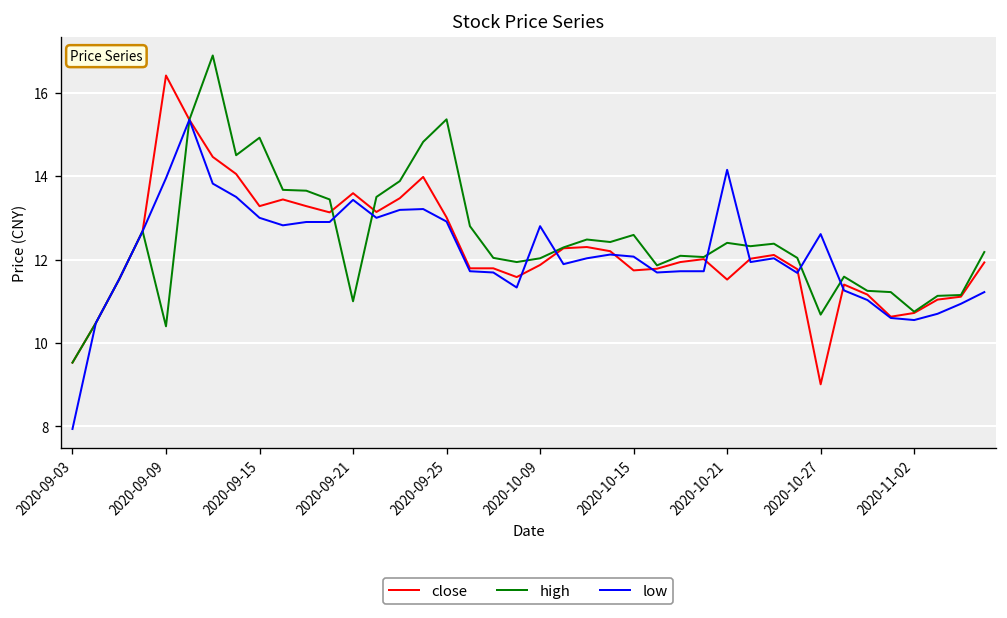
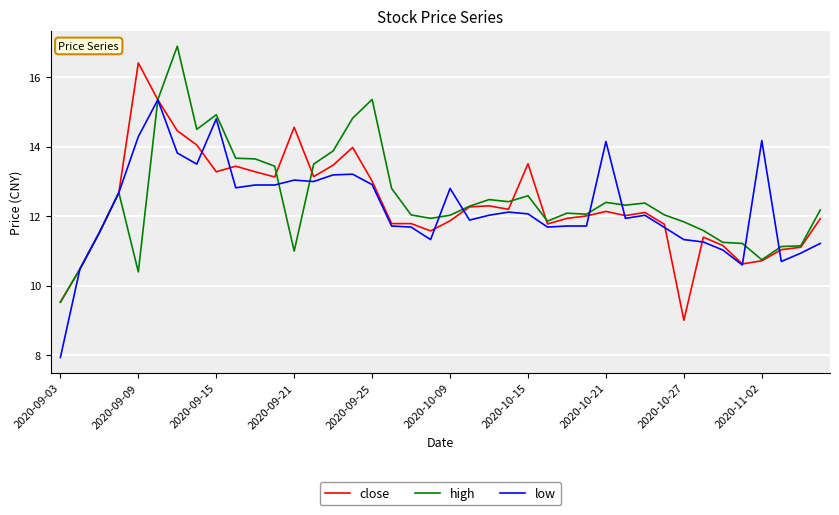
  {
    "close": {
      "2020-09-09": 16.4,
      "2020-09-15": 13.3,
-     "2020-09-21": 13.6,
+     "2020-09-21": 14.6,
      "2020-09-25": 13.0,
      "2020-10-09": 11.9,
-     "2020-10-15": 11.7,
-     "2020-10-21": 11.5,
+     "2020-10-15": 13.5,
+     "2020-10-21": 12.1,
      "2020-10-27": 9.0
    },
    "high": {
      "2020-09-09": 10.4,
      "2020-09-15": 14.9,
      "2020-09-21": 11.0,
      "2020-09-25": 15.4,
      "2020-10-09": 12.0,
      "2020-10-15": 12.6,
      "2020-10-21": 12.4,
-     "2020-10-27": 10.7
+     "2020-10-27": 11.8
    },
    "low": {
      "2020-09-03": 7.9,
-     "2020-09-09": 14.0,
-     "2020-09-15": 13.0,
-     "2020-09-21": 13.4,
+     "2020-09-09": 14.3,
+     "2020-09-15": 14.8,
+     "2020-09-21": 13.0,
      "2020-09-25": 12.9,
      "2020-10-09": 12.8,
      "2020-10-15": 12.1,
      "2020-10-21": 14.2,
-     "2020-10-27": 12.6,
-     "2020-11-02": 10.6
+     "2020-10-27": 11.3,
+     "2020-11-02": 14.2
    }
  }
